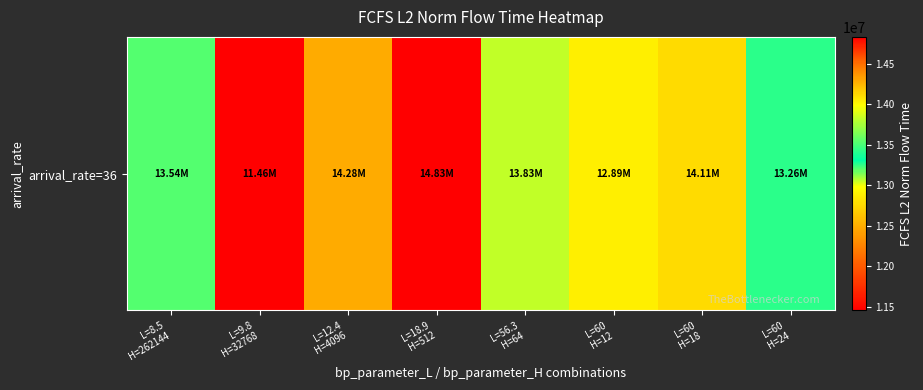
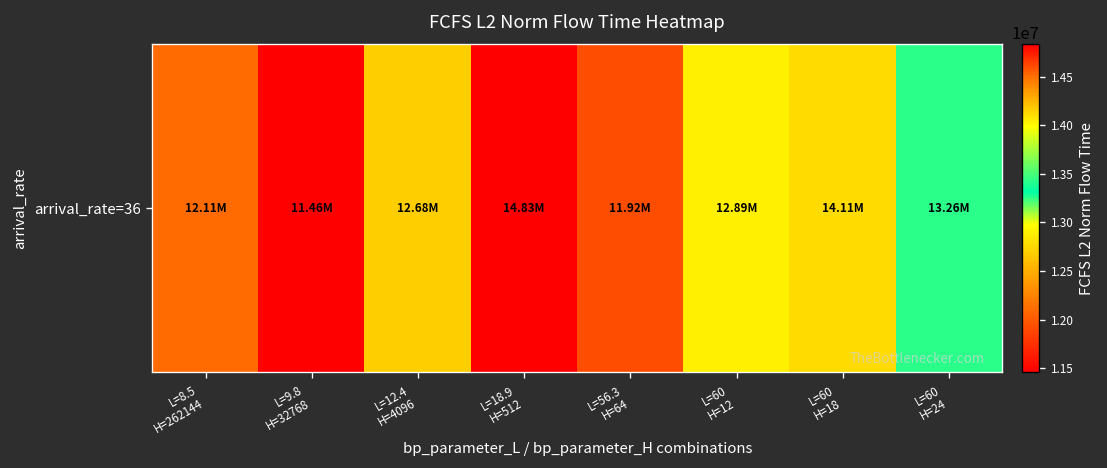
  {
    "arrival_rate=36": {
-     "L=8.5 H=262144": "13.54M",
+     "L=8.5 H=262144": "12.11M",
      "L=9.8 H=32768": "11.46M",
-     "L=12.4 H=4096": "14.28M",
+     "L=12.4 H=4096": "12.68M",
      "L=18.9 H=512": "14.83M",
-     "L=56.3 H=64": "13.83M",
+     "L=56.3 H=64": "11.92M",
      "L=60 H=12": "12.89M",
      "L=60 H=18": "14.11M"
    }
  }
